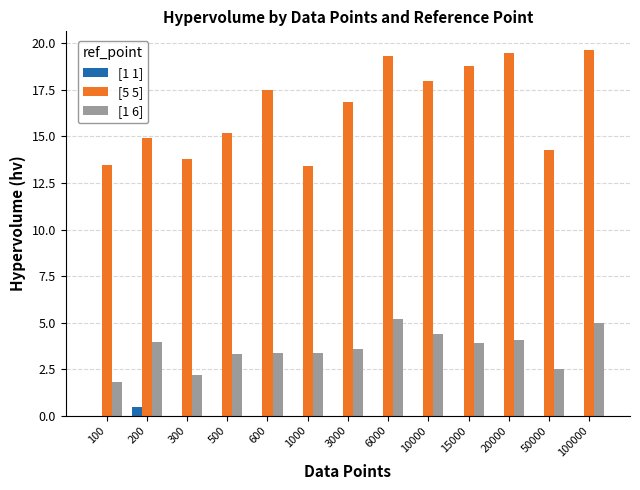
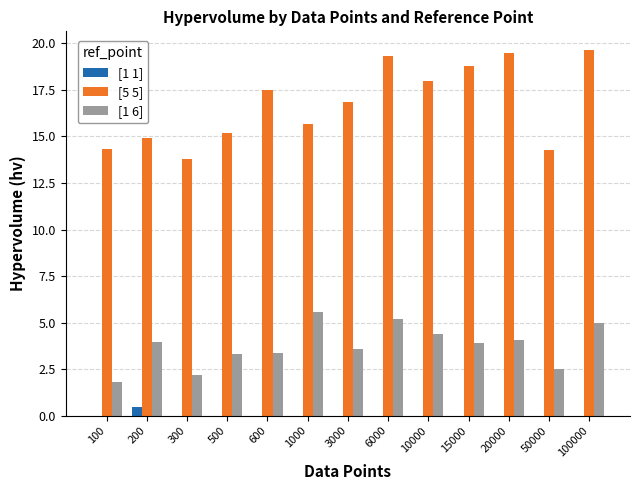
  {
    "[1 1]": {
      "100": 0.0,
      "200": 0.5,
      "300": 0.0,
      "500": 0.0,
      "600": 0.0,
      "1000": 0.0,
      "3000": 0.0,
      "6000": 0.0,
      "10000": 0.0,
      "15000": 0.0,
      "20000": 0.0,
      "50000": 0.0,
      "100000": 0.0
    },
    "[5 5]": {
-     "100": 13.5,
+     "100": 14.3,
      "200": 14.9,
      "300": 13.8,
      "500": 15.2,
      "600": 17.5,
-     "1000": 13.4,
+     "1000": 15.6,
      "3000": 16.8,
      "6000": 19.3,
      "10000": 18.0,
      "15000": 18.8,
      "20000": 19.5,
      "50000": 14.3,
      "100000": 19.7
    },
    "[1 6]": {
      "100": 1.8,
      "200": 3.9,
      "300": 2.2,
      "500": 3.3,
      "600": 3.4,
-     "1000": 3.4,
+     "1000": 5.6,
      "3000": 3.6,
      "6000": 5.2,
      "10000": 4.4,
      "15000": 3.9,
      "20000": 4.1,
      "50000": 2.5,
      "100000": 5.0
    }
  }
